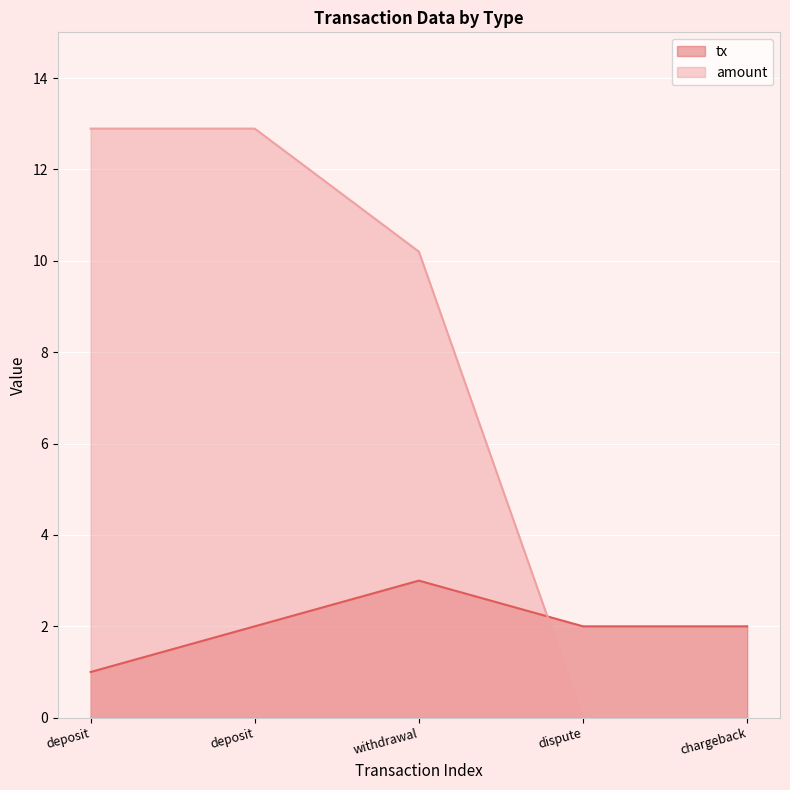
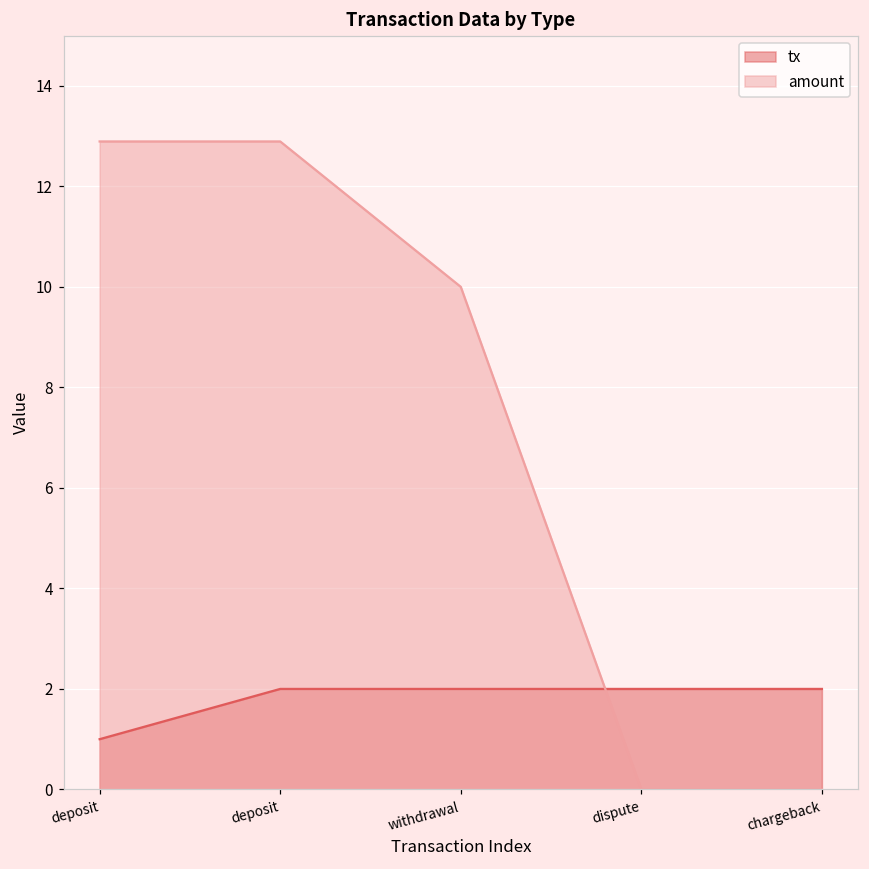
  {
    "tx": {
-     "withdrawal": 3,
+     "withdrawal": 2,
      "dispute": 2,
      "chargeback": 2
    },
    "amount": {
-     "withdrawal": 10.2,
+     "withdrawal": 10.0,
      "dispute": 0.0,
      "chargeback": 0.0
    }
  }
